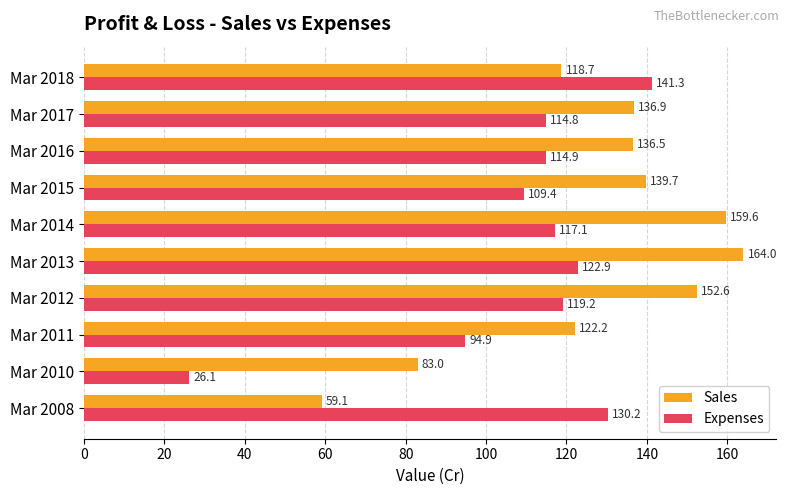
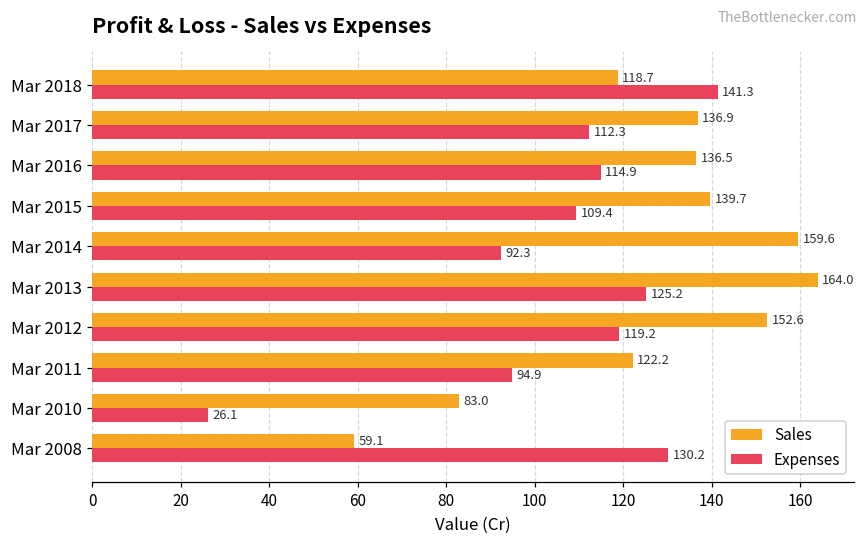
  {
    "Sales": {
      "Mar 2018": 118.7,
      "Mar 2017": 136.9,
      "Mar 2016": 136.5,
      "Mar 2015": 139.7,
      "Mar 2014": 159.6,
      "Mar 2013": 164.0,
      "Mar 2012": 152.6,
      "Mar 2011": 122.2,
      "Mar 2010": 83.0,
      "Mar 2008": 59.1
    },
    "Expenses": {
      "Mar 2018": 141.3,
-     "Mar 2017": 114.8,
+     "Mar 2017": 112.3,
      "Mar 2016": 114.9,
      "Mar 2015": 109.4,
-     "Mar 2014": 117.1,
-     "Mar 2013": 122.9,
+     "Mar 2014": 92.3,
+     "Mar 2013": 125.2,
      "Mar 2012": 119.2,
      "Mar 2011": 94.9,
      "Mar 2010": 26.1,
      "Mar 2008": 130.2
    }
  }
